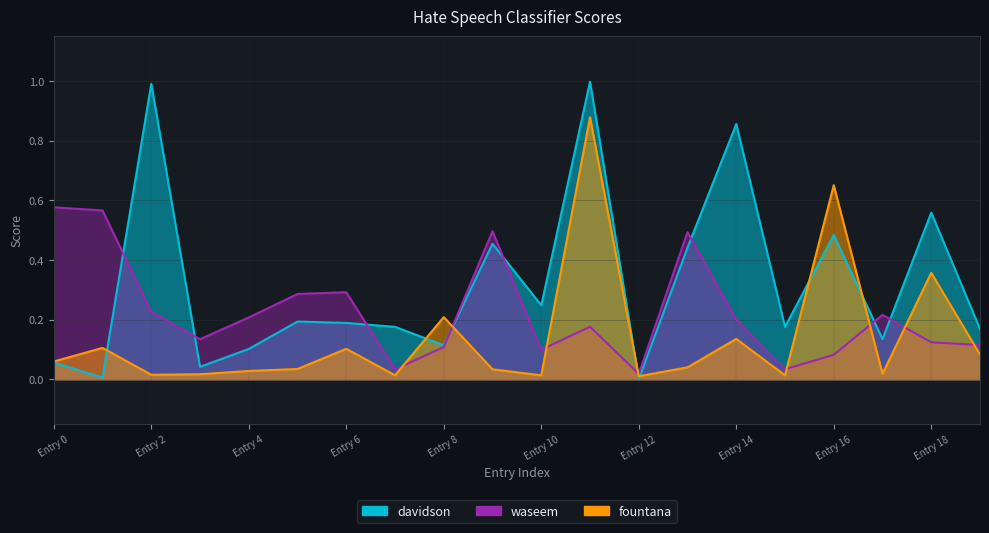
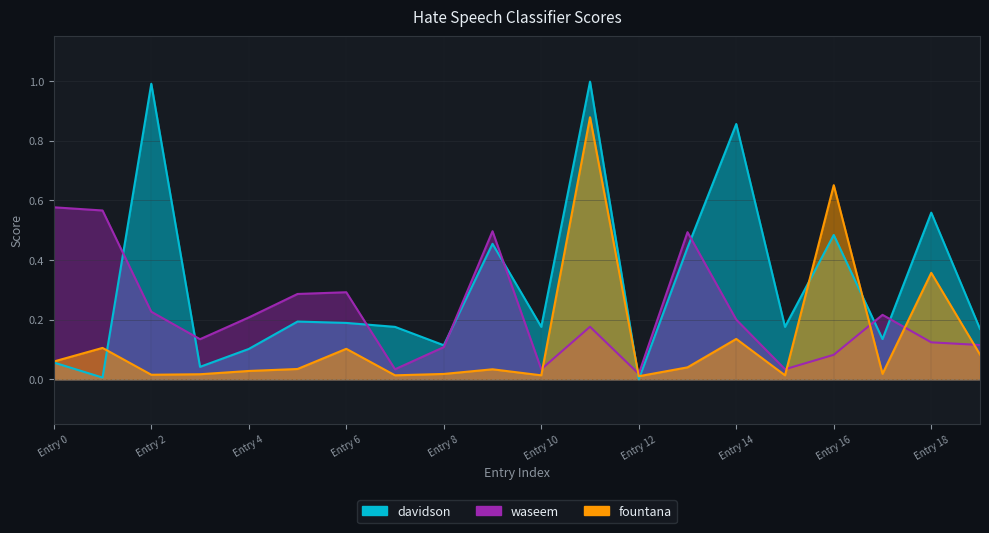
  {
    "davidson": {
      "Entry 2": 0.99,
      "Entry 4": 0.10,
      "Entry 6": 0.19,
-     "Entry 10": 0.25,
+     "Entry 10": 0.18,
      "Entry 12": 0.00,
      "Entry 14": 0.86,
      "Entry 16": 0.48,
      "Entry 18": 0.56
    },
    "waseem": {
      "Entry 0": 0.58,
      "Entry 2": 0.23,
      "Entry 4": 0.21,
      "Entry 6": 0.29,
-     "Entry 10": 0.10,
+     "Entry 10": 0.03,
      "Entry 14": 0.20,
      "Entry 16": 0.08,
      "Entry 18": 0.12
    },
    "fountana": {
      "Entry 2": 0.02,
      "Entry 4": 0.03,
      "Entry 6": 0.10,
-     "Entry 8": 0.21,
+     "Entry 8": 0.02,
      "Entry 10": 0.01,
      "Entry 14": 0.14,
      "Entry 16": 0.65,
      "Entry 18": 0.36
    }
  }
